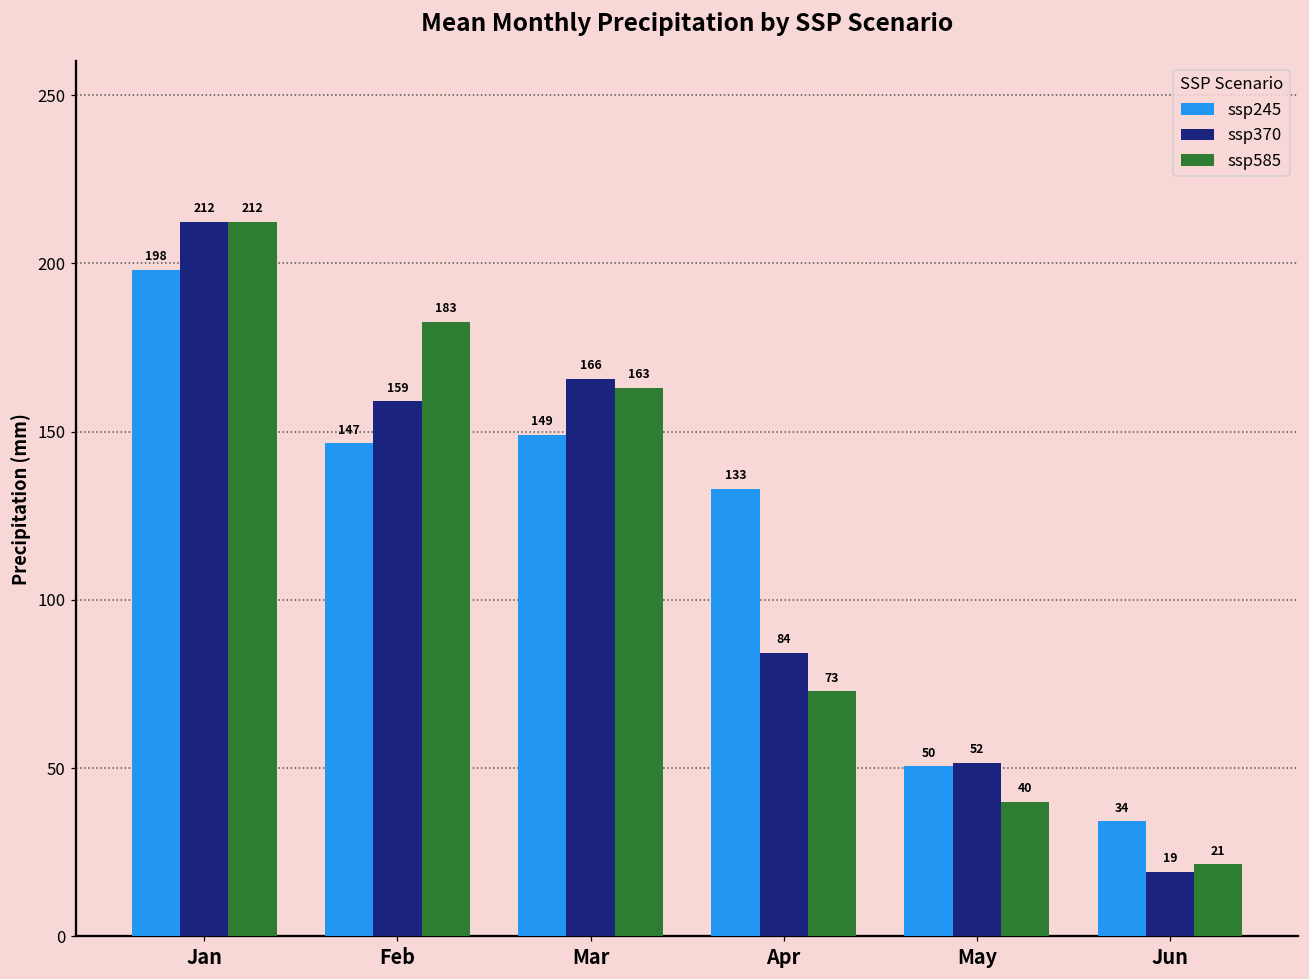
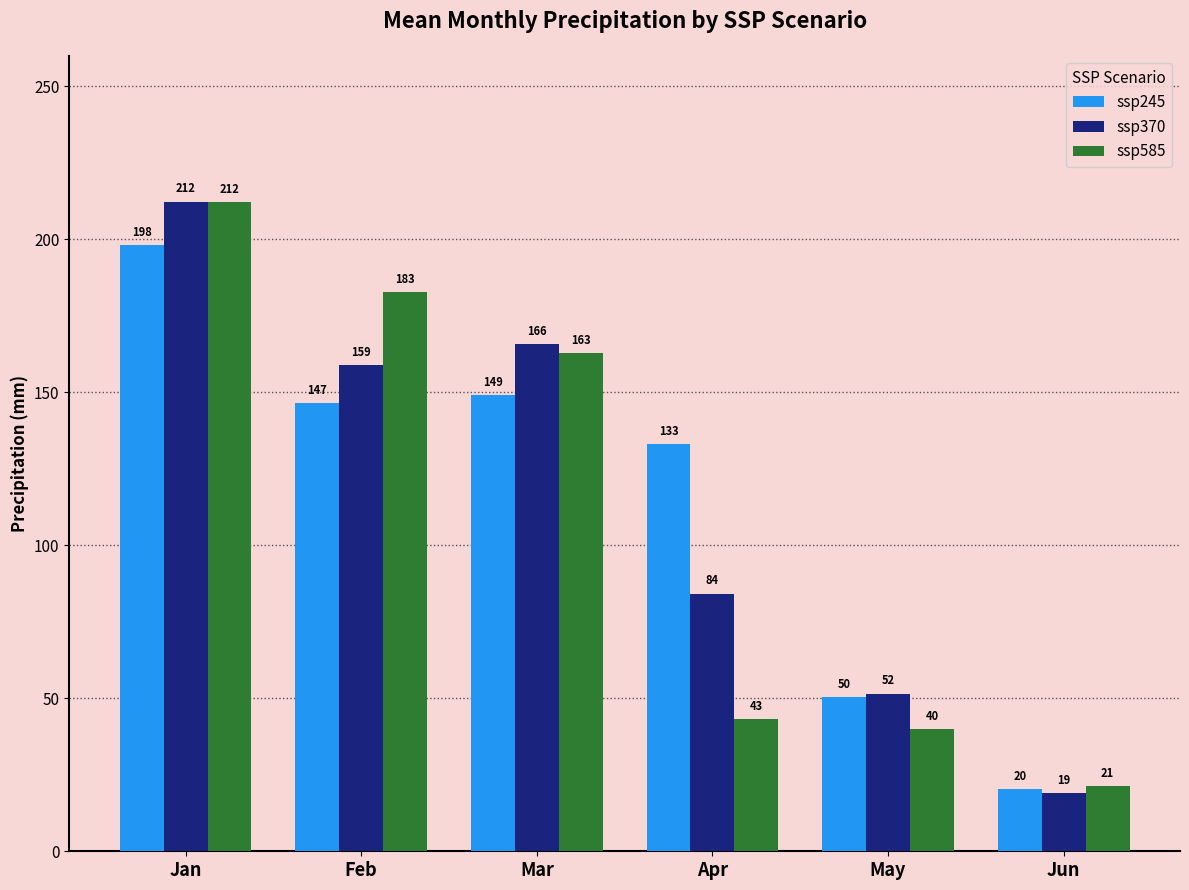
  {
    "ssp245": {
      "Jan": 198,
      "Feb": 147,
      "Mar": 149,
      "Apr": 133,
      "May": 50,
-     "Jun": 34
+     "Jun": 20
    },
    "ssp370": {
      "Jan": 212,
      "Feb": 159,
      "Mar": 166,
      "Apr": 84,
      "May": 52,
      "Jun": 19
    },
    "ssp585": {
      "Jan": 212,
      "Feb": 183,
      "Mar": 163,
-     "Apr": 73,
+     "Apr": 43,
      "May": 40,
      "Jun": 21
    }
  }
